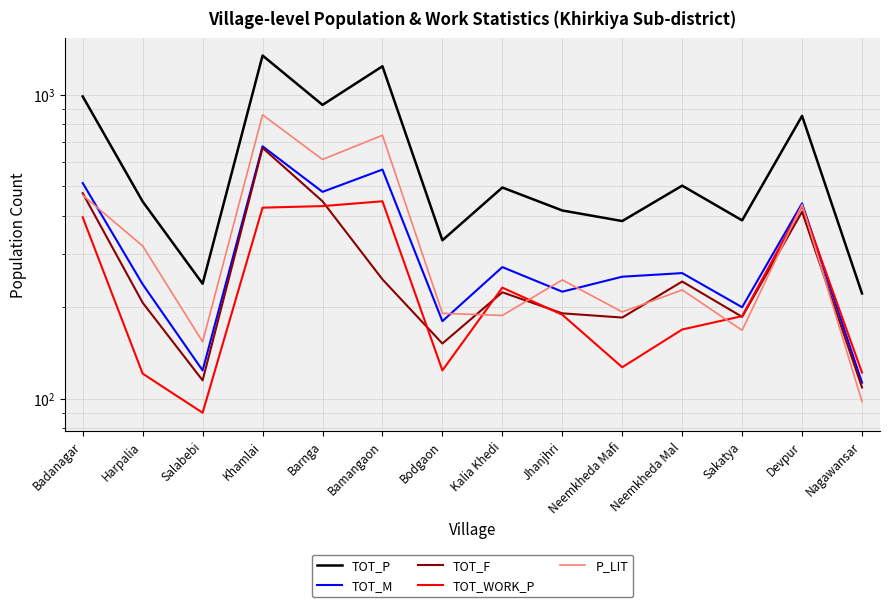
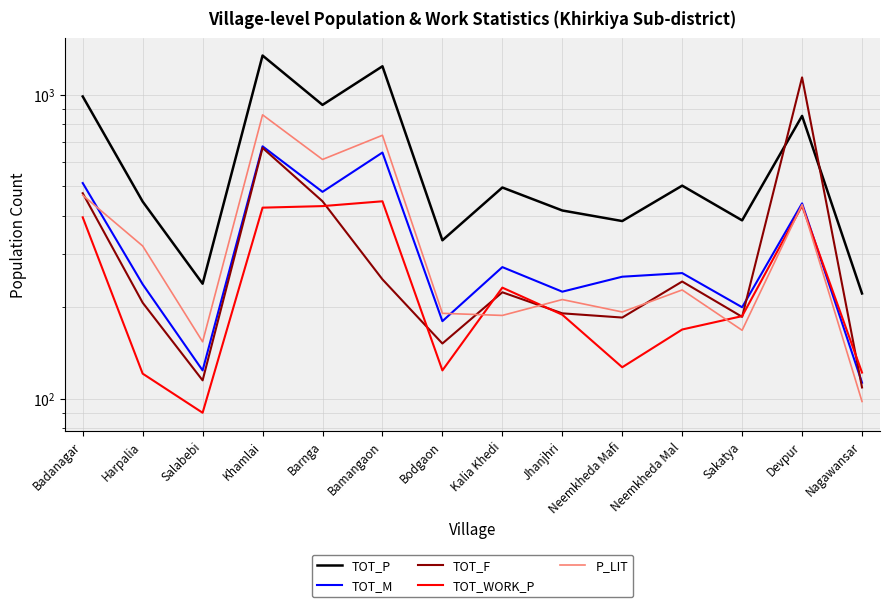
  {
    "TOT_P": {
      "Badanagar": 990,
      "Harpalia": 450,
      "Salabebi": 240,
      "Khamlai": 1300,
      "Barnga": 930,
      "Bamangaon": 1240,
      "Bodgaon": 330,
      "Kalia Khedi": 500,
      "Jhanjhri": 420,
      "Neemkheda Mafi": 380,
      "Neemkheda Mal": 500,
      "Sakatya": 390,
      "Devpur": 850,
      "Nagawansar": 220
    },
    "TOT_M": {
      "Badanagar": 510,
      "Harpalia": 240,
      "Salabebi": 124,
      "Barnga": 480,
-     "Bamangaon": 570,
+     "Bamangaon": 650,
      "Bodgaon": 180,
      "Kalia Khedi": 270,
      "Jhanjhri": 230,
      "Neemkheda Mafi": 250,
      "Neemkheda Mal": 260,
      "Sakatya": 200,
      "Nagawansar": 113
    },
    "TOT_F": {
      "Harpalia": 210,
      "Salabebi": 115,
      "Barnga": 450,
      "Bamangaon": 250,
      "Bodgaon": 150,
      "Kalia Khedi": 220,
      "Neemkheda Mafi": 190,
      "Neemkheda Mal": 240,
-     "Devpur": 410,
+     "Devpur": 1140,
      "Nagawansar": 109
    },
    "TOT_WORK_P": {
      "Badanagar": 400,
      "Harpalia": 121,
      "Salabebi": 90,
      "Khamlai": 430,
      "Barnga": 430,
      "Bamangaon": 450,
      "Bodgaon": 124,
      "Kalia Khedi": 230,
      "Neemkheda Mafi": 127,
      "Neemkheda Mal": 170,
      "Nagawansar": 122
    },
    "P_LIT": {
      "Harpalia": 320,
      "Salabebi": 150,
      "Khamlai": 860,
      "Barnga": 610,
      "Bamangaon": 740,
      "Bodgaon": 190,
      "Kalia Khedi": 190,
-     "Jhanjhri": 250,
+     "Jhanjhri": 210,
      "Neemkheda Mafi": 190,
      "Neemkheda Mal": 230,
      "Sakatya": 170,
      "Nagawansar": 98
    }
  }
